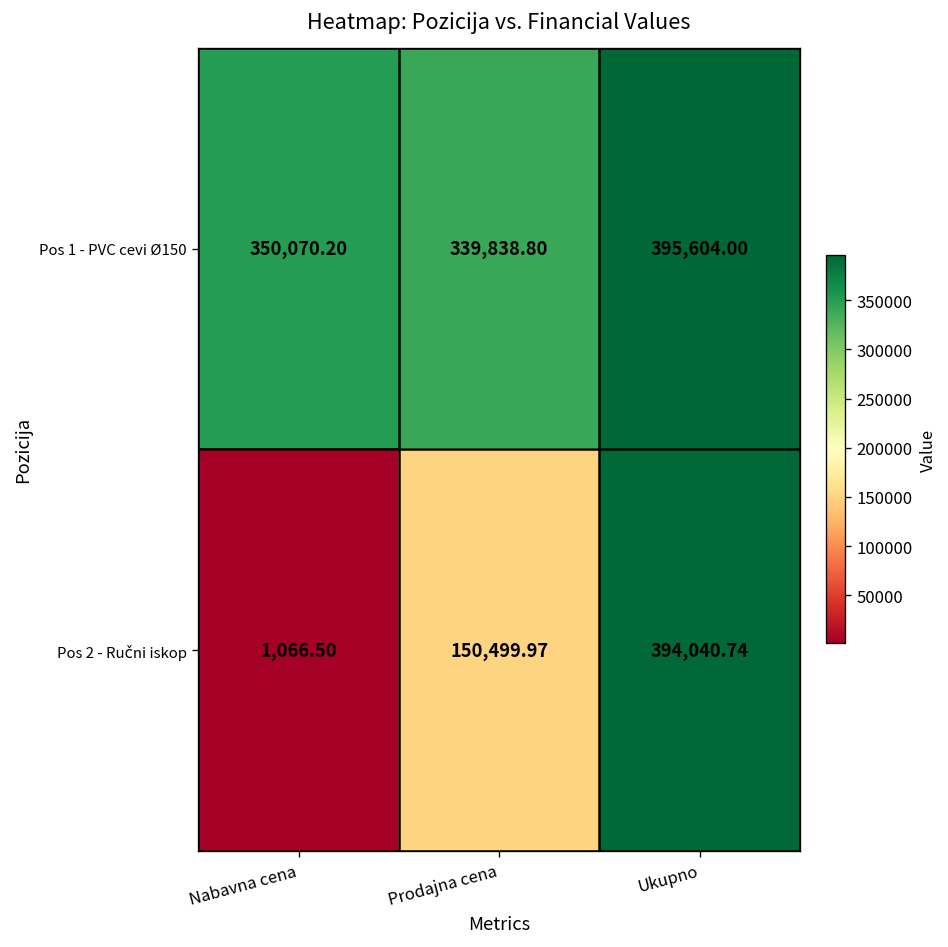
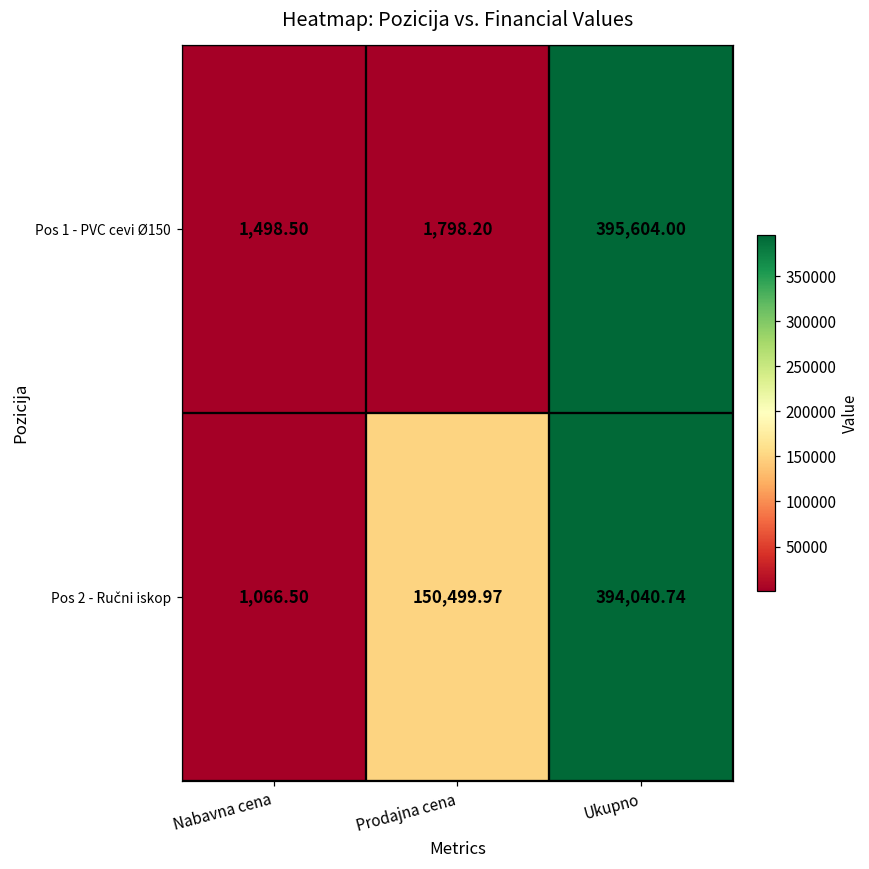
  {
    "Pos 1 - PVC cevi Ø150": {
-     "Nabavna cena": "350,070.20",
-     "Prodajna cena": "339,838.80",
+     "Nabavna cena": "1,498.50",
+     "Prodajna cena": "1,798.20",
      "Ukupno": "395,604.00"
    },
    "Pos 2 - Ručni iskop": {
      "Nabavna cena": "1,066.50",
      "Prodajna cena": "150,499.97",
      "Ukupno": "394,040.74"
    }
  }
